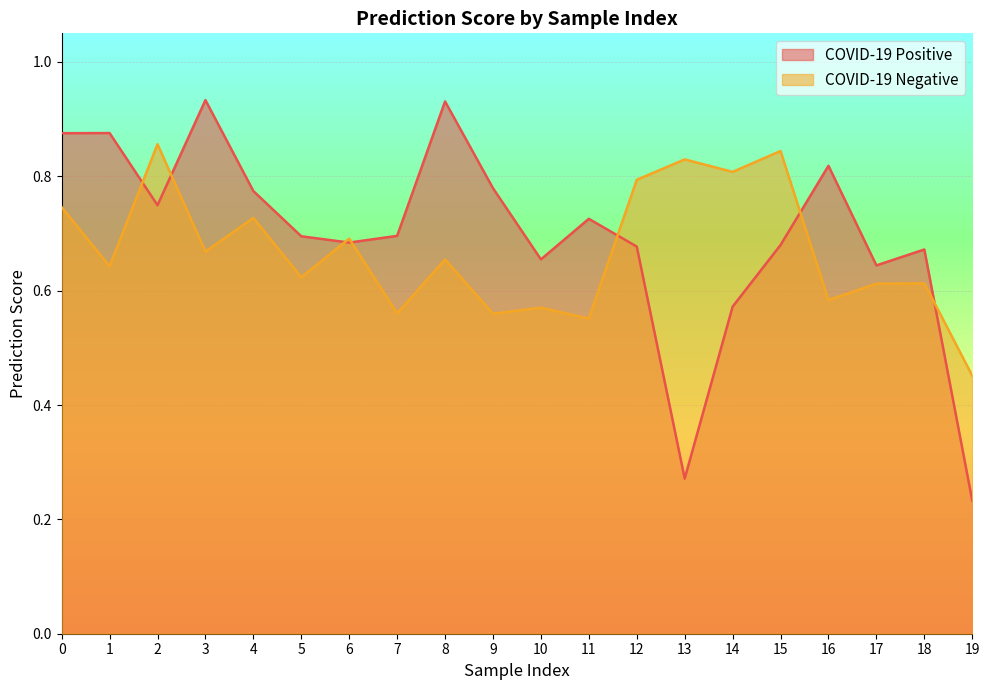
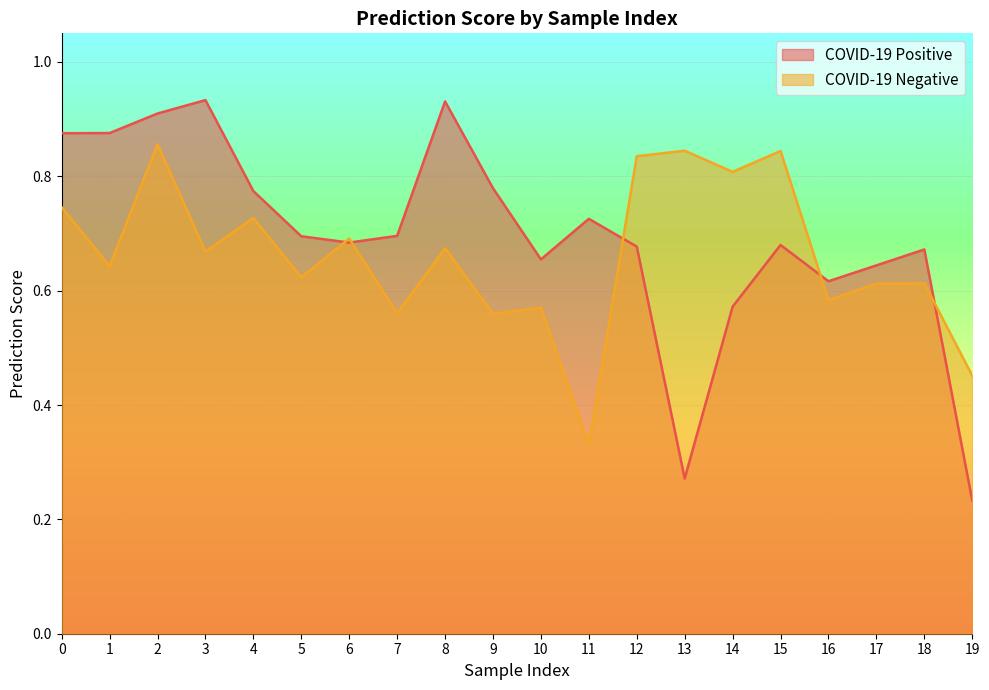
  {
    "COVID-19 Positive": {
      "0": 0.88,
      "1": 0.88,
-     "2": 0.75,
+     "2": 0.91,
      "3": 0.93,
      "4": 0.77,
      "5": 0.70,
      "6": 0.68,
      "7": 0.70,
      "8": 0.93,
      "9": 0.78,
      "10": 0.65,
      "11": 0.73,
      "12": 0.68,
      "13": 0.27,
      "14": 0.57,
      "15": 0.68,
-     "16": 0.82,
+     "16": 0.62,
      "17": 0.64,
      "18": 0.67,
      "19": 0.23
    },
    "COVID-19 Negative": {
      "0": 0.75,
      "1": 0.64,
      "2": 0.86,
      "3": 0.67,
      "4": 0.73,
      "5": 0.62,
      "6": 0.69,
      "7": 0.56,
-     "8": 0.65,
+     "8": 0.67,
      "9": 0.56,
      "10": 0.57,
-     "11": 0.55,
-     "12": 0.79,
-     "13": 0.83,
+     "11": 0.33,
+     "12": 0.84,
+     "13": 0.84,
      "14": 0.81,
      "15": 0.84,
      "16": 0.58,
      "17": 0.61,
      "18": 0.61,
      "19": 0.45
    }
  }
